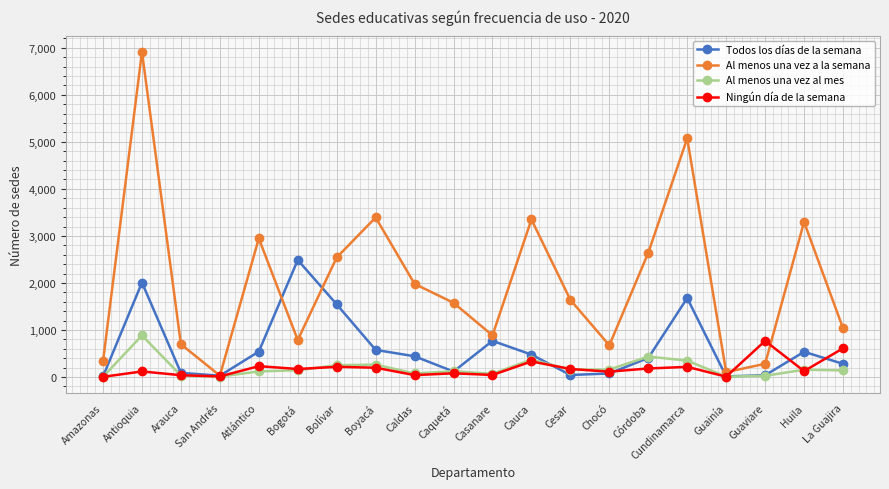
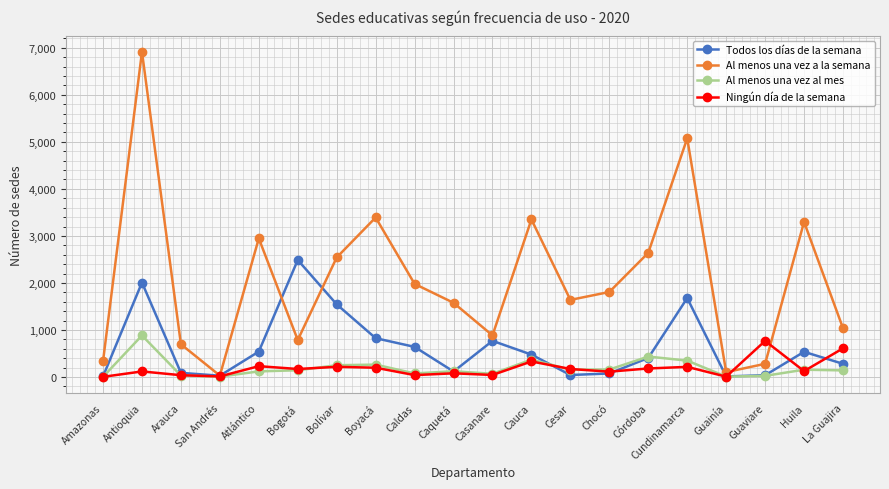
  {
    "Todos los días de la semana": {
      "Antioquia": "2,000",
      "Atlántico": "500",
      "Bogotá": "2,500",
      "Bolívar": "1,500",
-     "Boyacá": "600",
-     "Caldas": "400",
+     "Boyacá": "800",
+     "Caldas": "600",
      "Casanare": "800",
      "Cauca": "500",
      "Cesar": "0",
      "Cundinamarca": "1,700",
      "Huila": "500",
      "La Guajira": "300"
    },
    "Al menos una vez a la semana": {
      "Amazonas": "300",
      "Antioquia": "6,900",
      "Arauca": "700",
      "Atlántico": "2,900",
      "Bogotá": "800",
      "Bolívar": "2,500",
      "Boyacá": "3,400",
      "Caldas": "2,000",
      "Caquetá": "1,600",
      "Casanare": "900",
      "Cauca": "3,400",
      "Cesar": "1,600",
-     "Chocó": "700",
+     "Chocó": "1,800",
      "Córdoba": "2,600",
      "Cundinamarca": "5,100",
      "Guainía": "100",
      "Guaviare": "300",
      "Huila": "3,300",
      "La Guajira": "1,000"
    },
    "Al menos una vez al mes": {
      "Antioquia": "900",
      "Atlántico": "100",
      "Boyacá": "300",
      "Cundinamarca": "300",
      "La Guajira": "100"
    },
    "Ningún día de la semana": {
      "Antioquia": "100",
      "Atlántico": "200",
      "Boyacá": "200",
      "Córdoba": "200",
      "Cundinamarca": "200",
      "Guaviare": "800",
      "La Guajira": "600"
    }
  }
